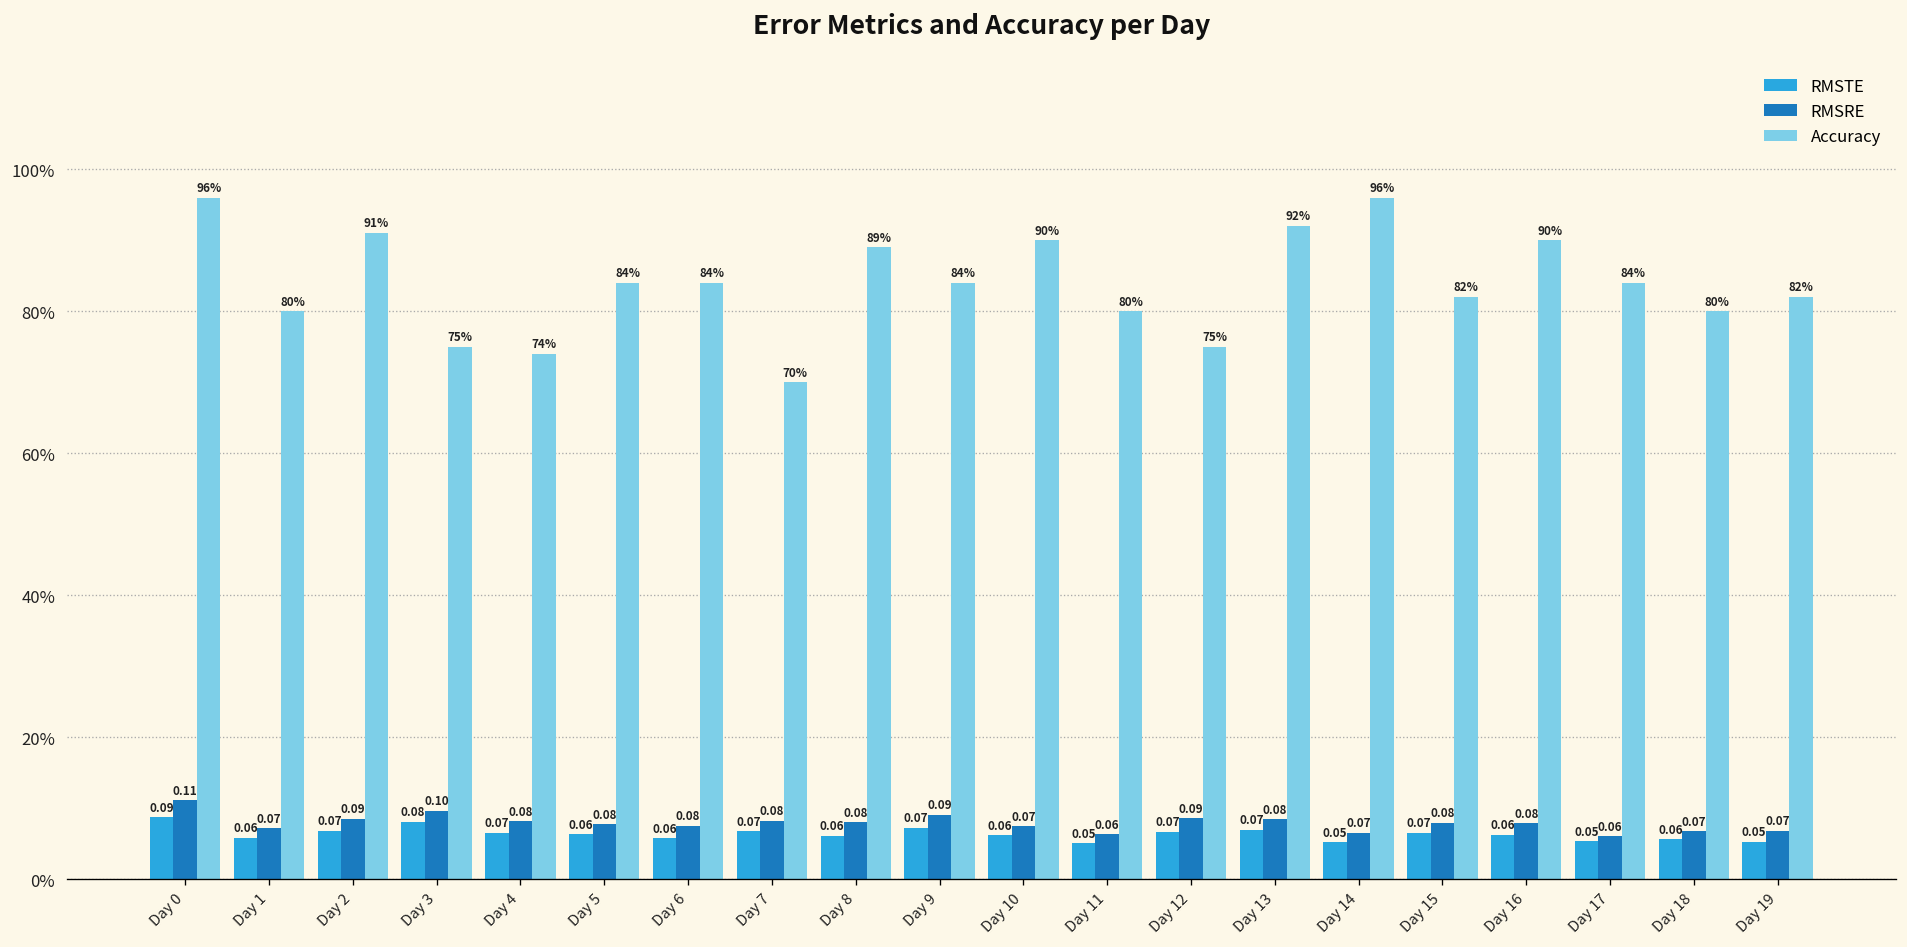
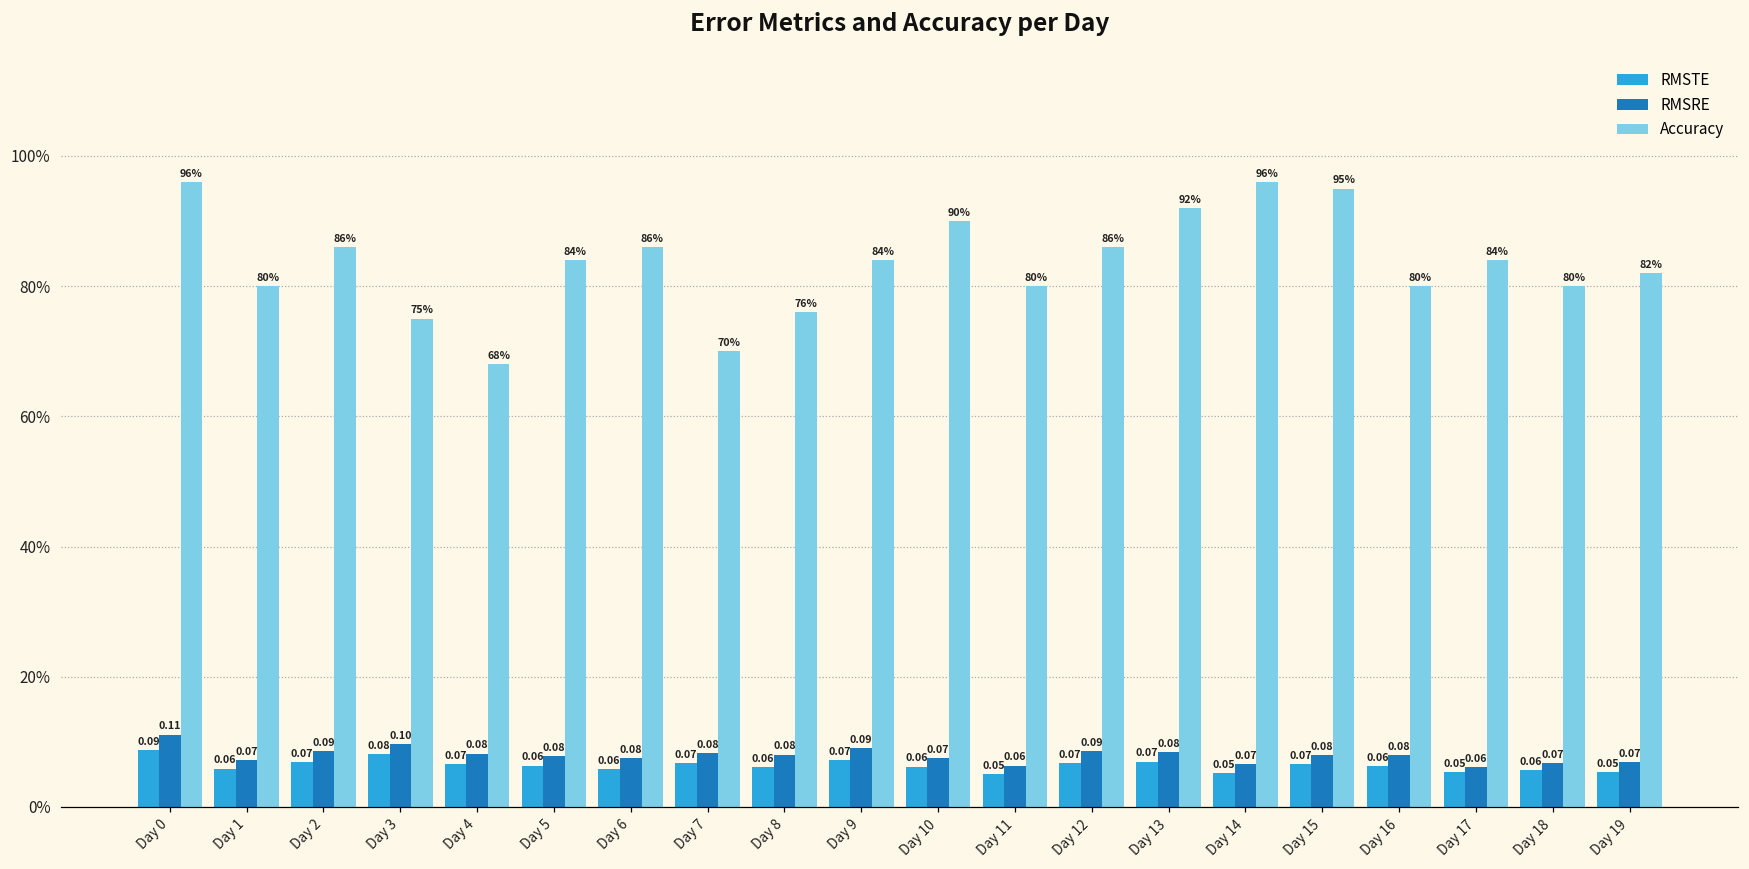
  {
    "Accuracy": {
      "Day 0": "96%",
      "Day 1": "80%",
-     "Day 2": "91%",
+     "Day 2": "86%",
      "Day 3": "75%",
-     "Day 4": "74%",
+     "Day 4": "68%",
      "Day 5": "84%",
-     "Day 6": "84%",
+     "Day 6": "86%",
      "Day 7": "70%",
-     "Day 8": "89%",
+     "Day 8": "76%",
      "Day 9": "84%",
      "Day 10": "90%",
      "Day 11": "80%",
-     "Day 12": "75%",
+     "Day 12": "86%",
      "Day 13": "92%",
      "Day 14": "96%",
-     "Day 15": "82%",
-     "Day 16": "90%",
+     "Day 15": "95%",
+     "Day 16": "80%",
      "Day 17": "84%",
      "Day 18": "80%",
      "Day 19": "82%"
    }
  }
